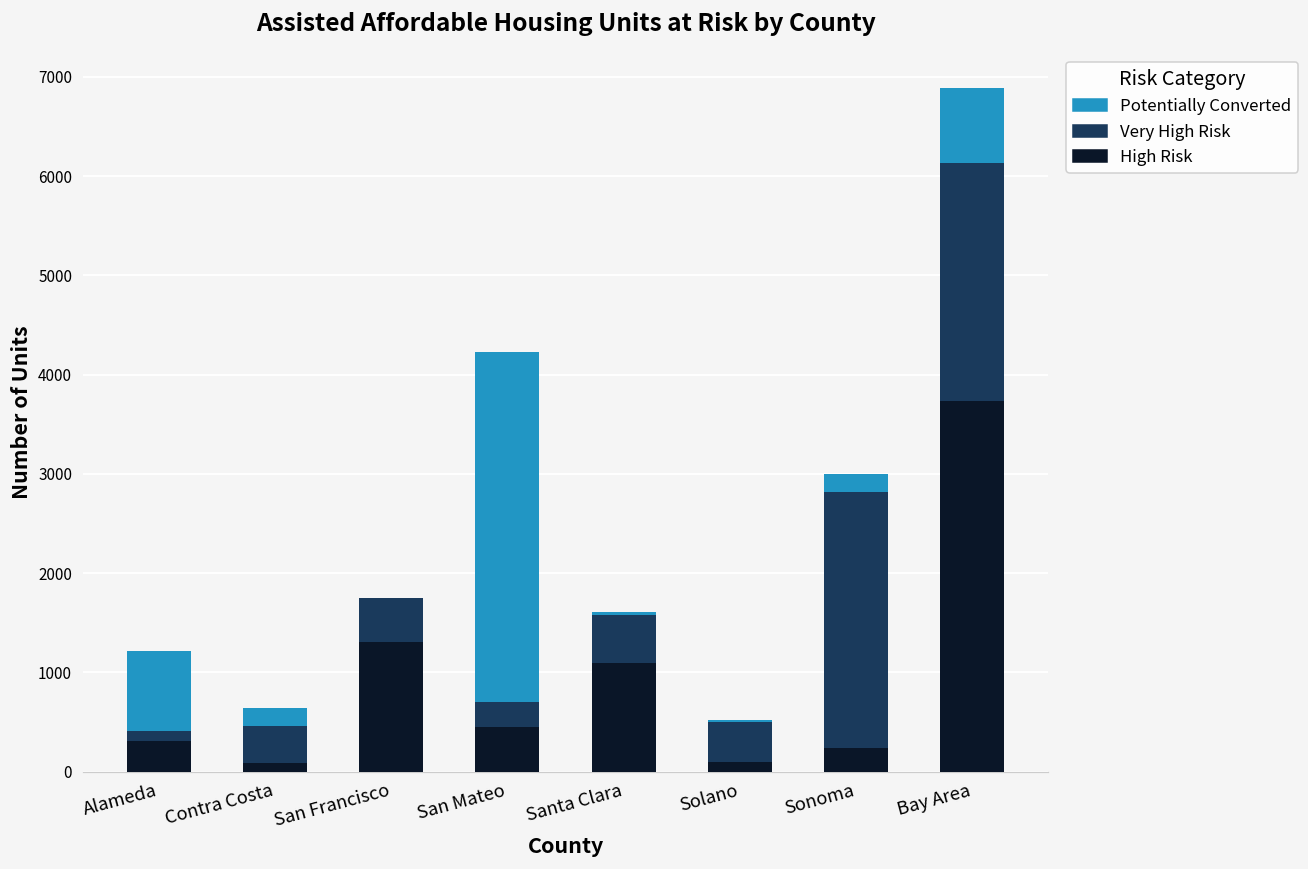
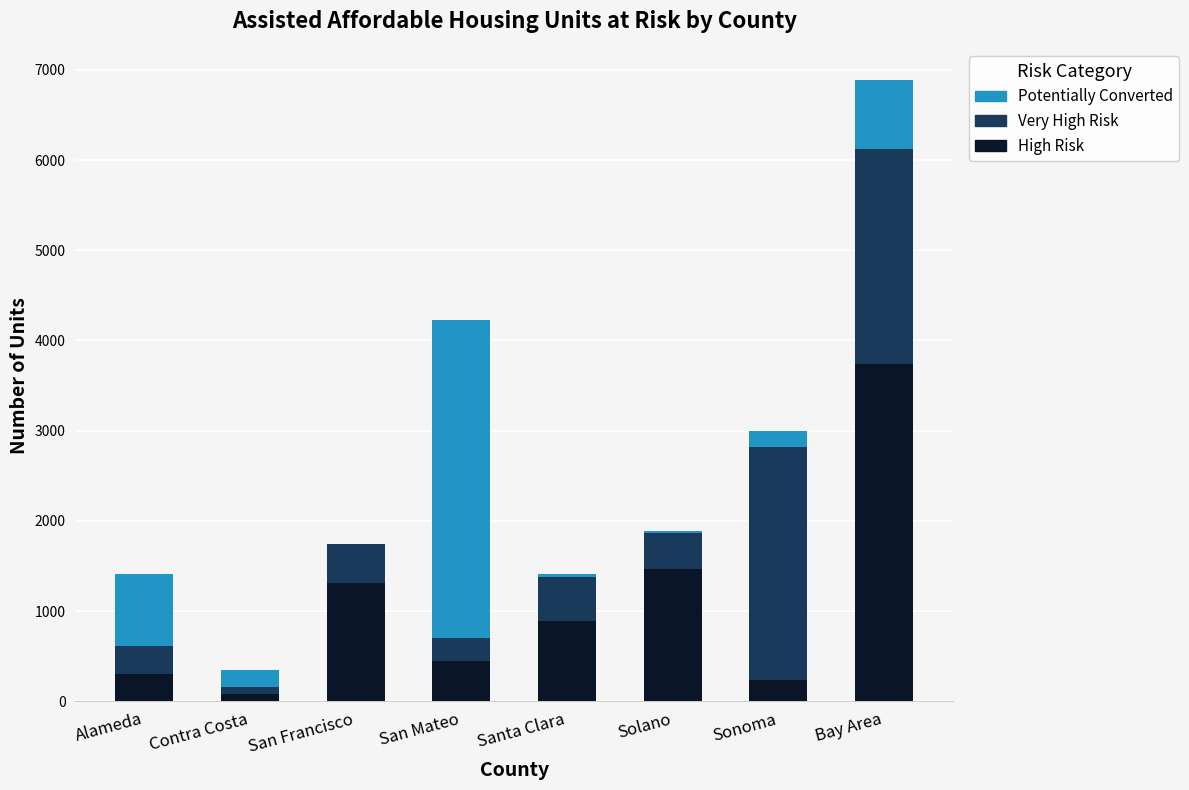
  {
    "High Risk": {
      "Alameda": 300,
      "Contra Costa": 100,
      "San Francisco": 1300,
      "San Mateo": 400,
-     "Santa Clara": 1100,
-     "Solano": 100,
+     "Santa Clara": 900,
+     "Solano": 1500,
      "Sonoma": 200,
      "Bay Area": 3700
    },
    "Very High Risk": {
-     "Alameda": 100,
-     "Contra Costa": 400,
+     "Alameda": 300,
+     "Contra Costa": 100,
      "San Francisco": 400,
      "San Mateo": 300,
      "Santa Clara": 500,
      "Solano": 400,
      "Sonoma": 2600,
      "Bay Area": 2400
    },
    "Potentially Converted": {
      "Alameda": 800,
      "Contra Costa": 200,
      "San Francisco": 0,
      "San Mateo": 3500,
      "Santa Clara": 0,
      "Sonoma": 200,
      "Bay Area": 800
    }
  }
